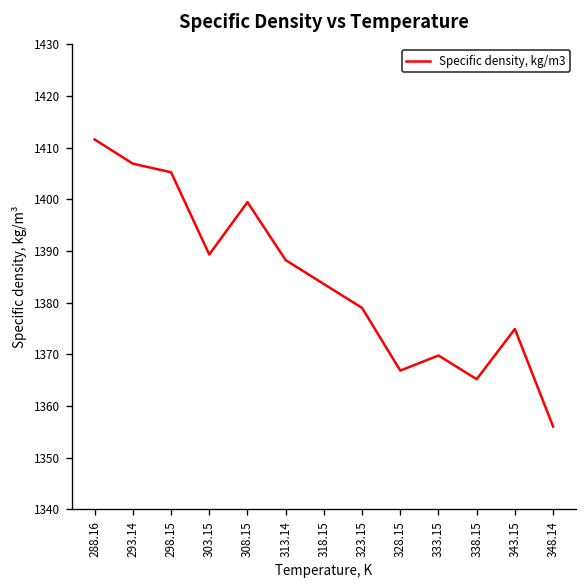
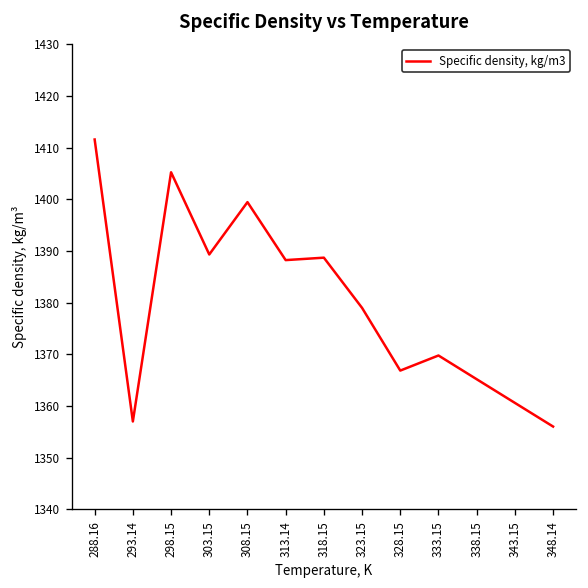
  {
    "288.16": 1412,
-   "293.14": 1407,
+   "293.14": 1357,
    "298.15": 1405,
    "303.15": 1389,
    "308.15": 1399,
    "313.14": 1388,
-   "318.15": 1384,
+   "318.15": 1389,
    "323.15": 1379,
    "328.15": 1367,
    "333.15": 1370,
    "338.15": 1365,
-   "343.15": 1375,
+   "343.15": 1361,
    "348.14": 1356
  }
